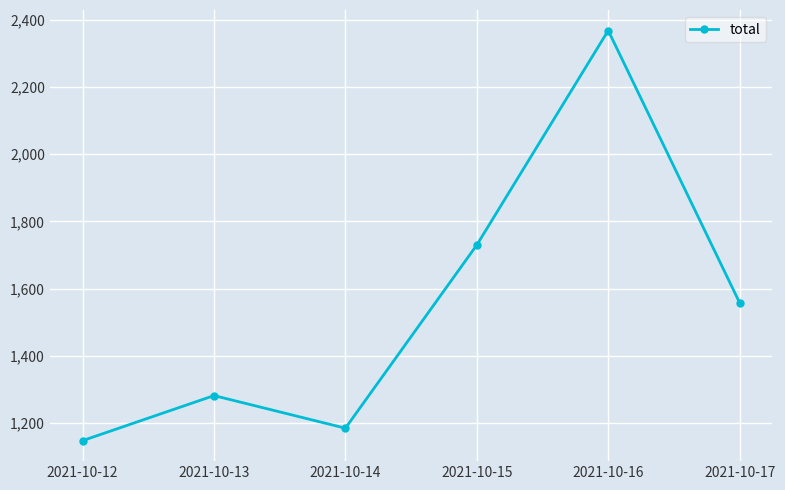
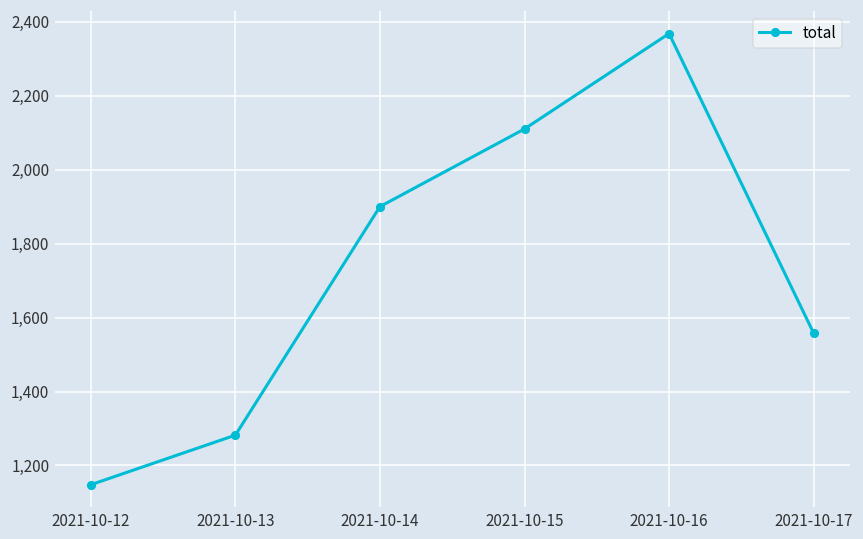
  {
    "2021-10-12": "1,150",
    "2021-10-13": "1,280",
-   "2021-10-14": "1,190",
-   "2021-10-15": "1,730",
+   "2021-10-14": "1,900",
+   "2021-10-15": "2,110",
    "2021-10-16": "2,370",
    "2021-10-17": "1,560"
  }
